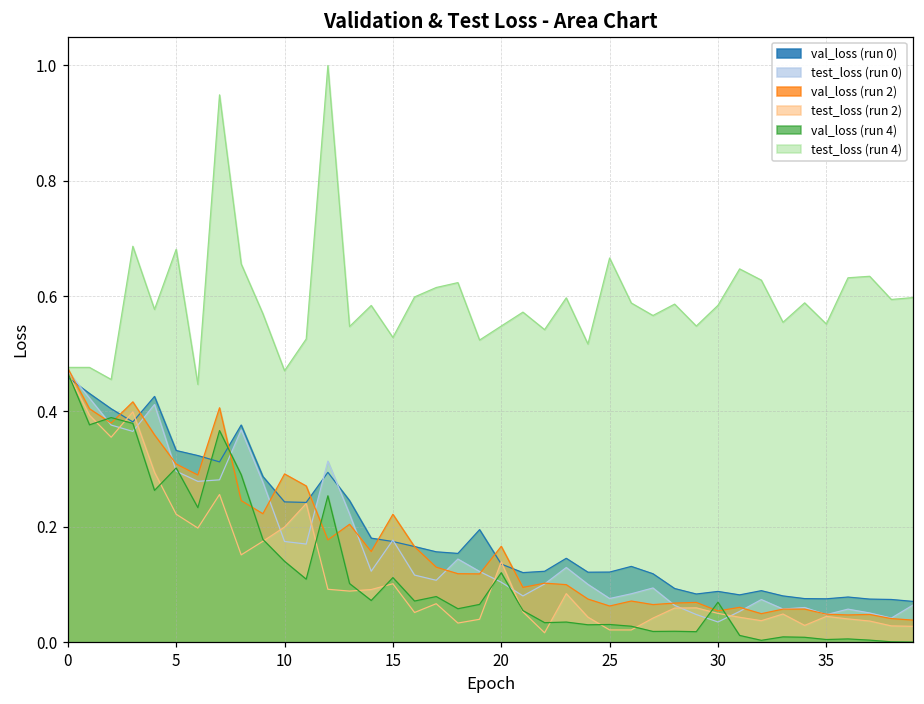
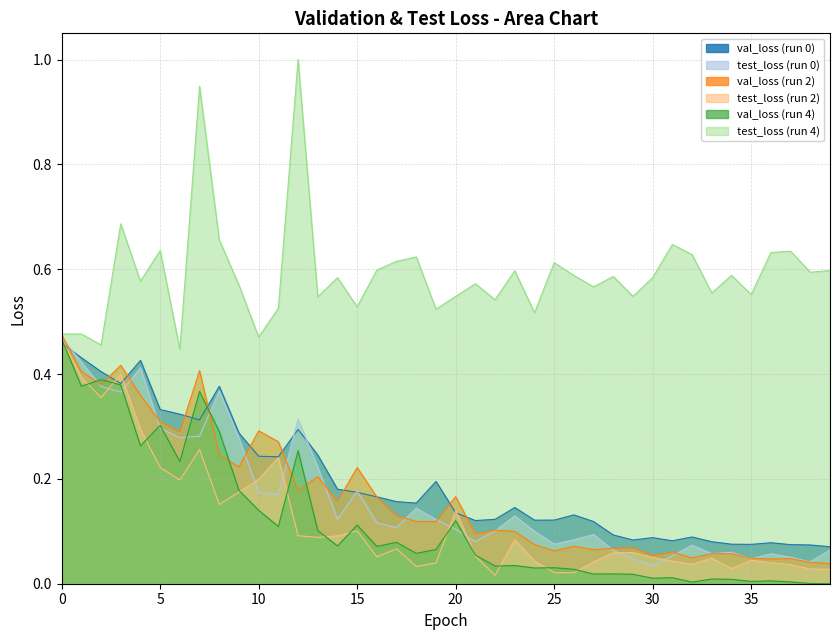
  {
    "val_loss (run 0)": {
      "0": 0.46,
      "5": 0.33,
      "10": 0.24,
      "25": 0.12,
      "30": 0.09,
      "35": 0.08
    },
    "test_loss (run 0)": {
      "5": 0.30,
      "10": 0.17,
      "20": 0.10,
      "25": 0.08,
      "30": 0.03
    },
    "val_loss (run 2)": {
      "5": 0.31,
      "10": 0.29,
      "15": 0.22,
      "20": 0.17,
      "25": 0.06
    },
    "test_loss (run 2)": {
      "5": 0.22,
      "10": 0.20,
      "15": 0.10,
      "25": 0.02
    },
    "val_loss (run 4)": {
      "5": 0.30,
      "10": 0.14,
      "15": 0.11,
      "20": 0.12,
      "25": 0.03,
-     "30": 0.07,
+     "30": 0.01,
      "35": 0.00
    },
    "test_loss (run 4)": {
-     "5": 0.68,
+     "5": 0.64,
      "10": 0.47,
      "15": 0.53,
      "20": 0.55,
-     "25": 0.67,
+     "25": 0.61,
      "30": 0.58,
      "35": 0.55
    }
  }
